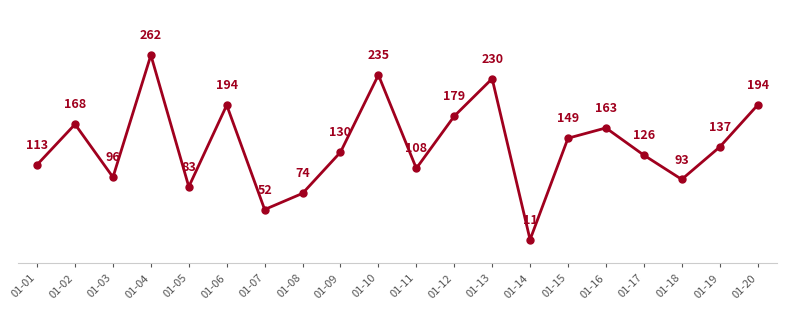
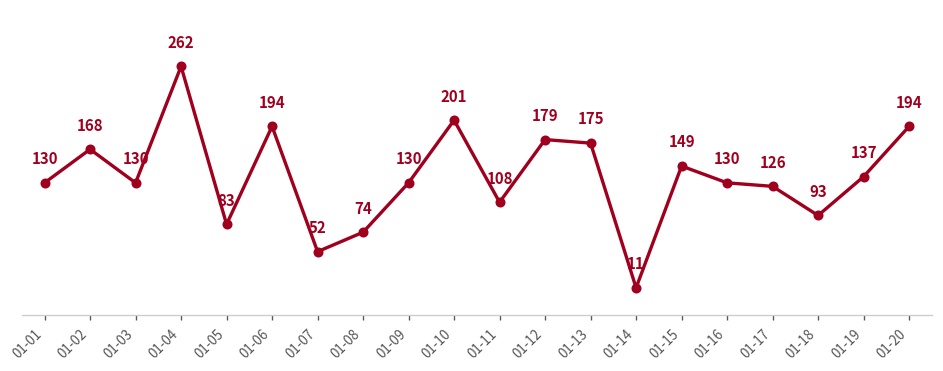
  {
-   "01-01": 113,
+   "01-01": 130,
    "01-02": 168,
-   "01-03": 96,
+   "01-03": 130,
    "01-04": 262,
    "01-05": 83,
    "01-06": 194,
    "01-07": 52,
    "01-08": 74,
    "01-09": 130,
-   "01-10": 235,
+   "01-10": 201,
    "01-11": 108,
    "01-12": 179,
-   "01-13": 230,
+   "01-13": 175,
    "01-14": 11,
    "01-15": 149,
-   "01-16": 163,
+   "01-16": 130,
    "01-17": 126,
    "01-18": 93,
    "01-19": 137,
    "01-20": 194
  }
